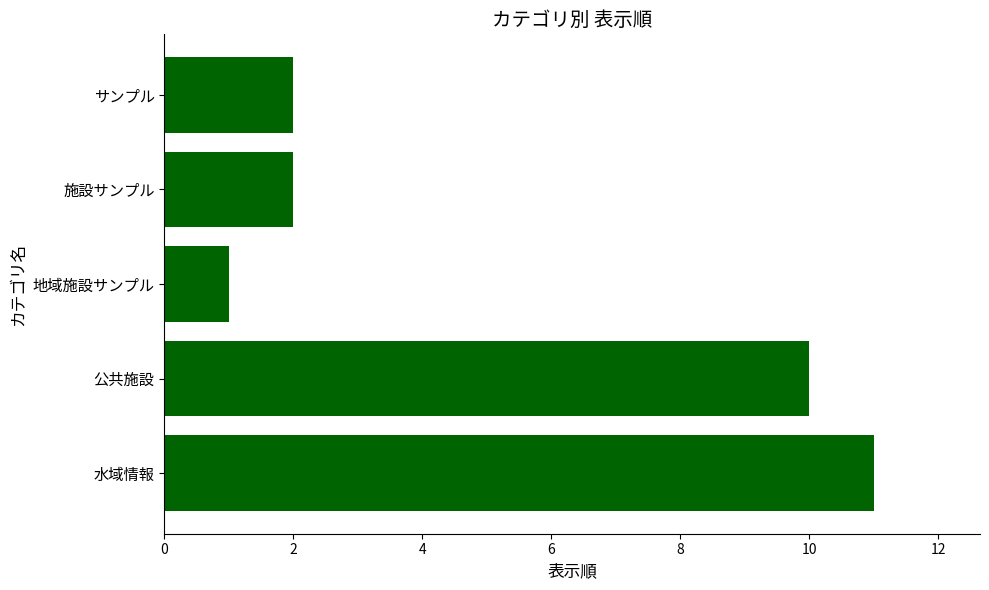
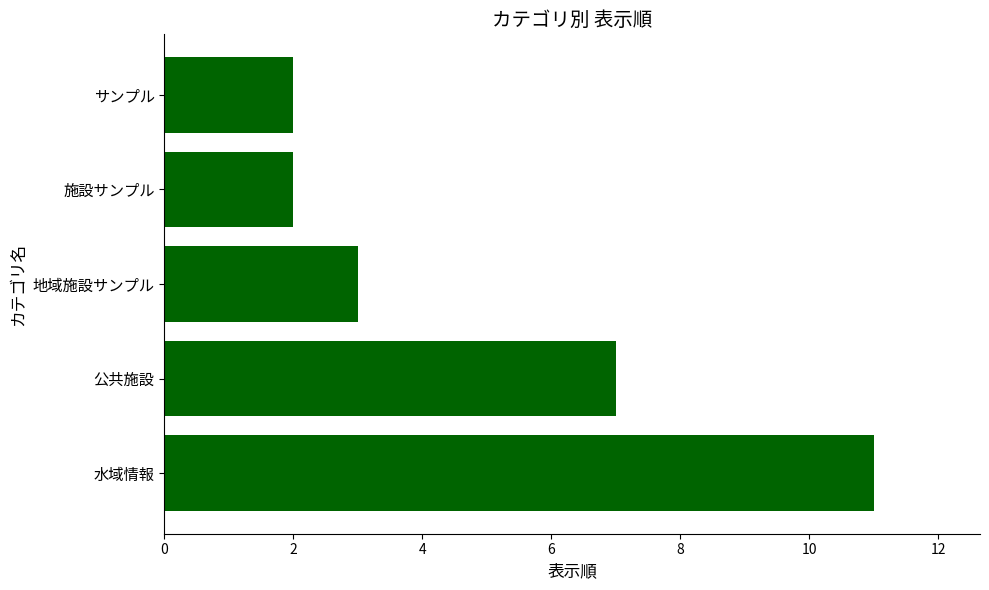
  {
    "サンプル": 2,
    "施設サンプル": 2,
-   "地域施設サンプル": 1,
-   "公共施設": 10,
+   "地域施設サンプル": 3,
+   "公共施設": 7,
    "水域情報": 11
  }
